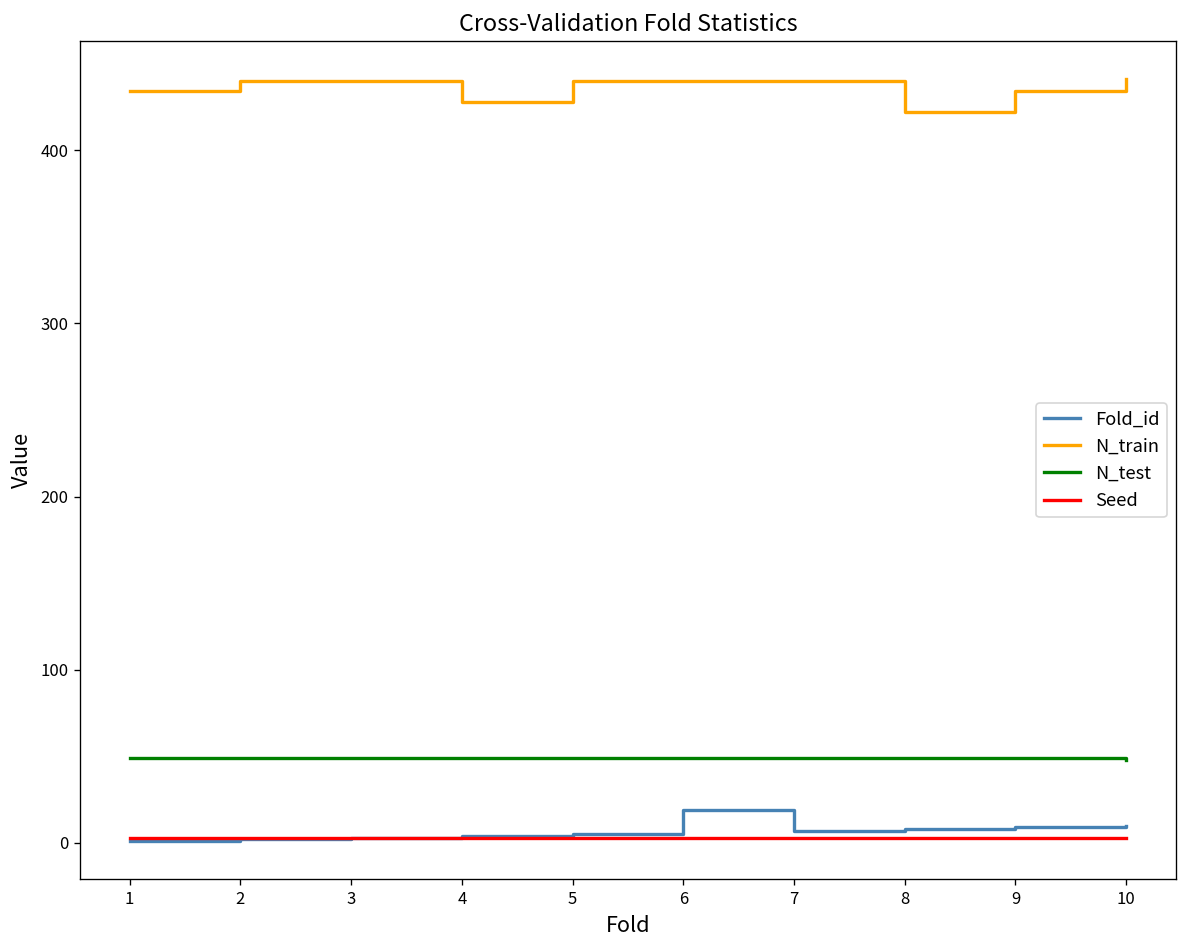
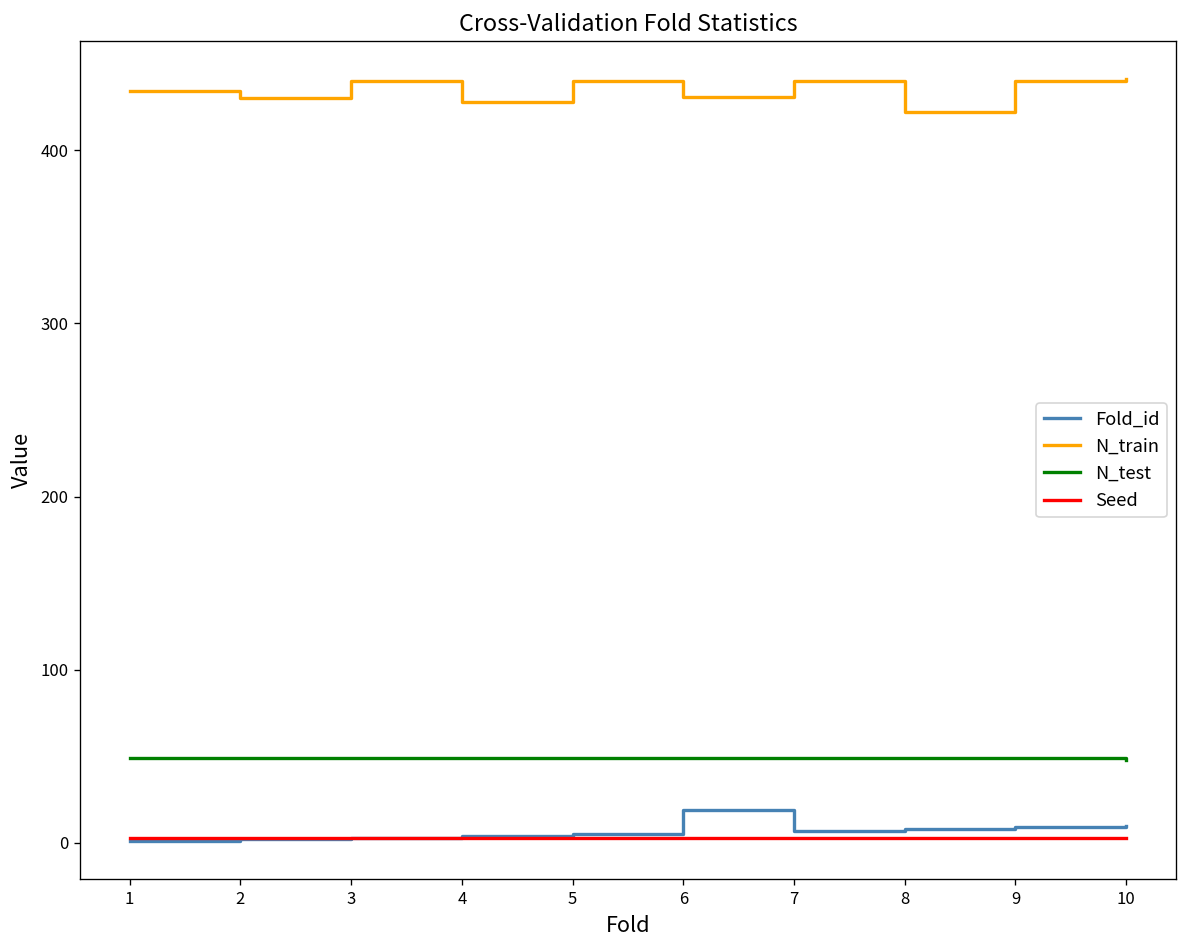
  {
    "Fold_id": {
      "1": 1,
      "5": 5,
      "6": 19,
      "7": 7,
      "8": 8,
      "9": 9,
      "10": 10
    },
    "N_train": {
      "1": 434,
-     "2": 440,
+     "2": 430,
      "3": 440,
      "4": 428,
      "5": 440,
-     "6": 440,
+     "6": 431,
      "7": 440,
      "8": 422,
-     "9": 434,
+     "9": 440,
      "10": 441
    },
    "N_test": {
      "1": 49,
      "2": 49,
      "3": 49,
      "4": 49,
      "5": 49,
      "6": 49,
      "7": 49,
      "8": 49,
      "9": 49,
      "10": 48
    },
    "Seed": {
      "1": 3,
      "5": 3,
      "6": 3,
      "7": 3,
      "8": 3,
      "9": 3,
      "10": 3
    }
  }
